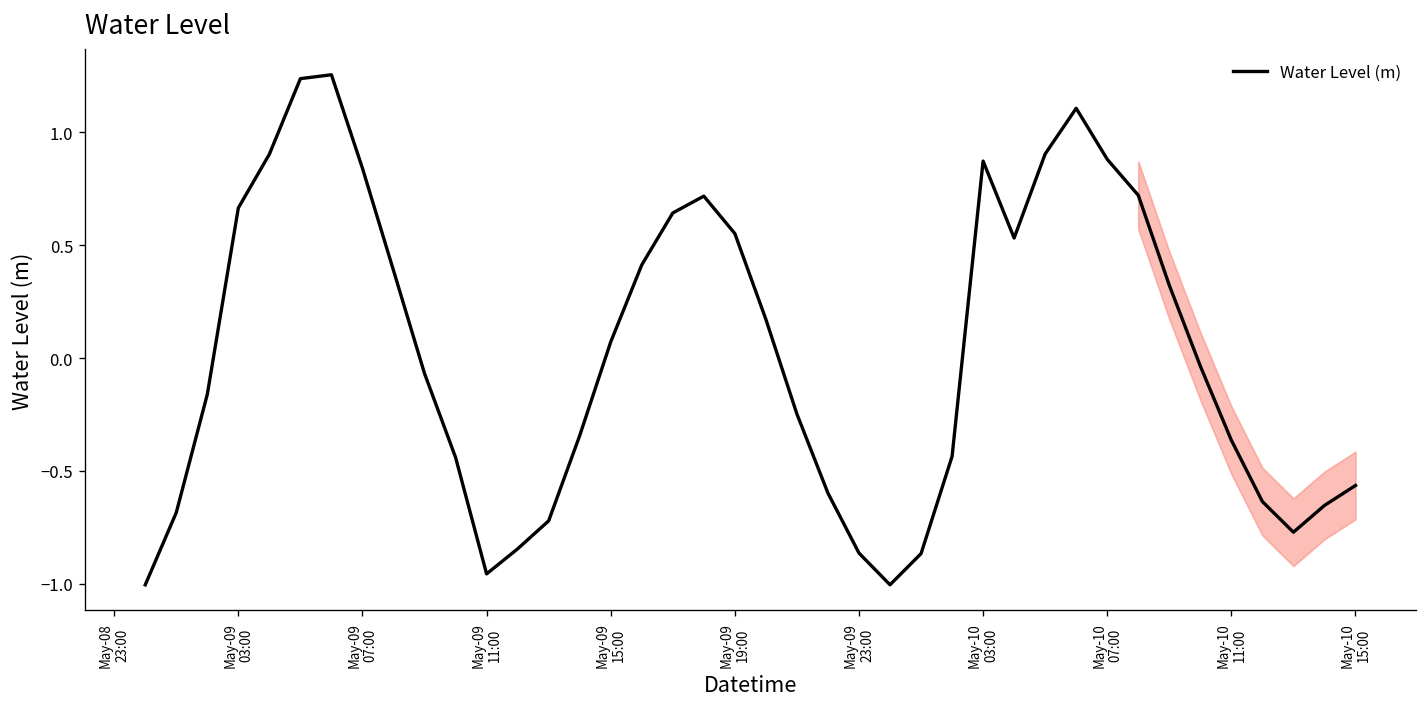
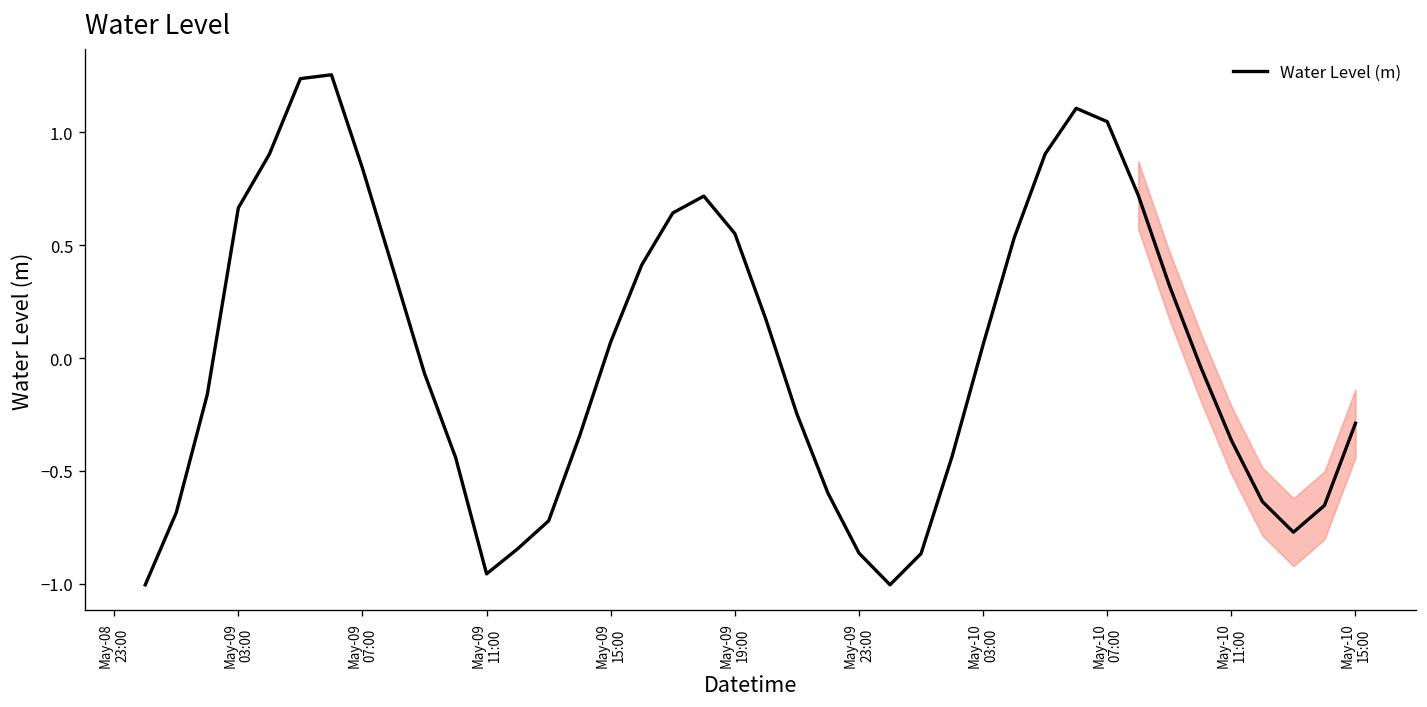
  {
    "Water Level (m)": {
      "May-09 03:00": 0.67,
      "May-09 07:00": 0.84,
      "May-09 11:00": -0.96,
      "May-09 15:00": 0.07,
      "May-09 19:00": 0.55,
      "May-09 23:00": -0.86,
-     "May-10 03:00": 0.87,
-     "May-10 07:00": 0.88,
+     "May-10 03:00": 0.06,
+     "May-10 07:00": 1.05,
      "May-10 11:00": -0.36,
-     "May-10 15:00": -0.56
+     "May-10 15:00": -0.29
    }
  }
